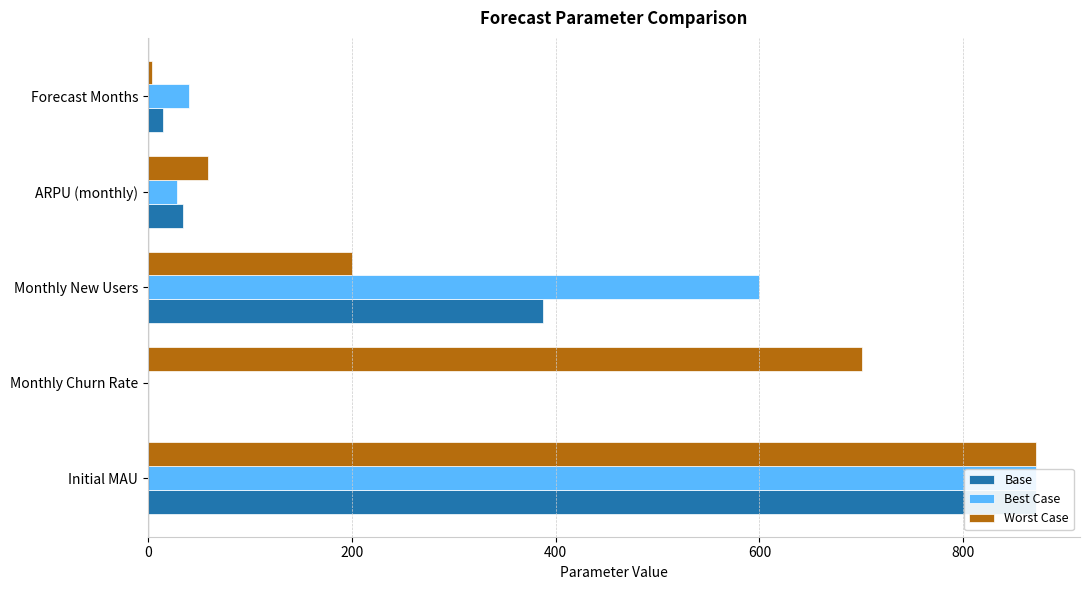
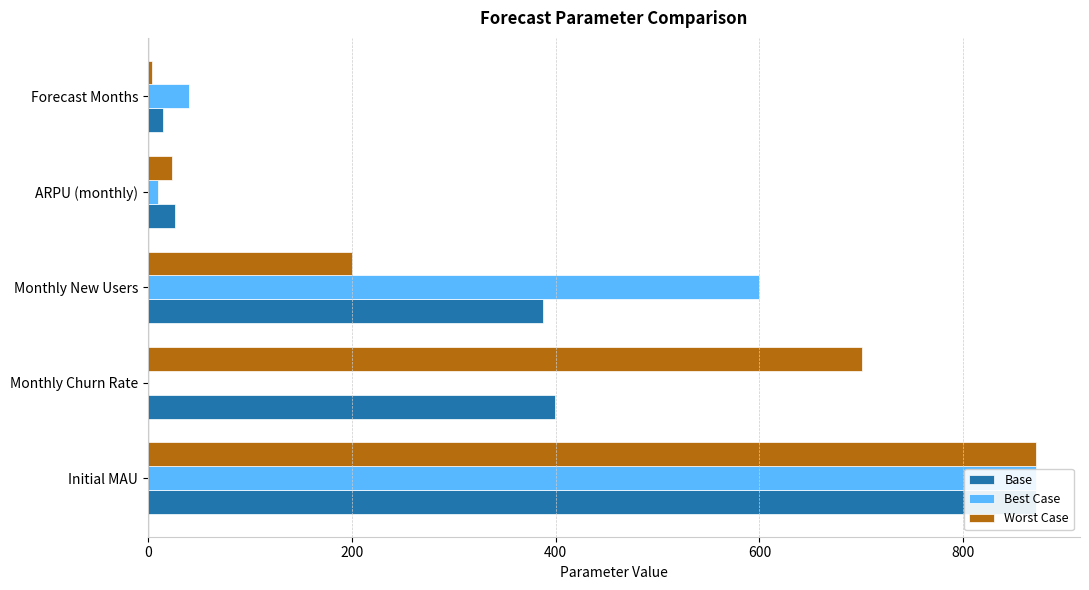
  {
    "Base": {
      "Forecast Months": 15,
-     "ARPU (monthly)": 35,
+     "ARPU (monthly)": 27,
      "Monthly New Users": 388,
-     "Monthly Churn Rate": 0
+     "Monthly Churn Rate": 399
    },
    "Best Case": {
      "Forecast Months": 40,
-     "ARPU (monthly)": 28,
+     "ARPU (monthly)": 10,
      "Monthly New Users": 600
    },
    "Worst Case": {
      "Forecast Months": 4,
-     "ARPU (monthly)": 59,
+     "ARPU (monthly)": 24,
      "Monthly New Users": 200,
      "Monthly Churn Rate": 700,
      "Initial MAU": 871
    }
  }
